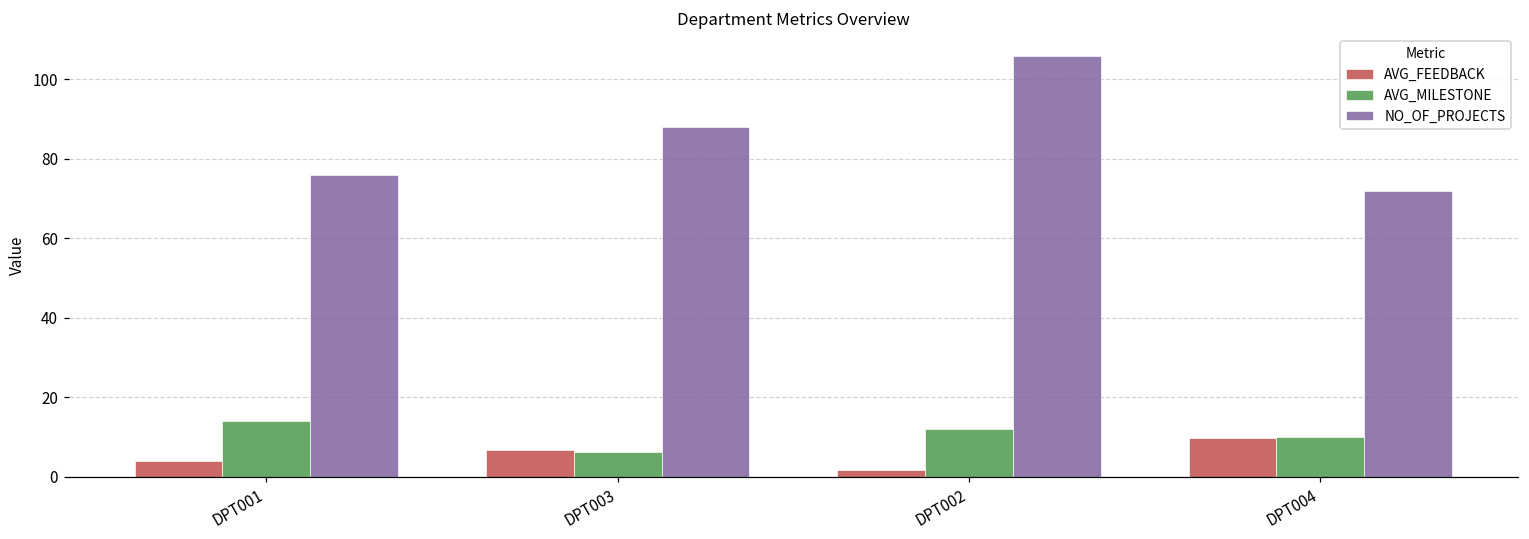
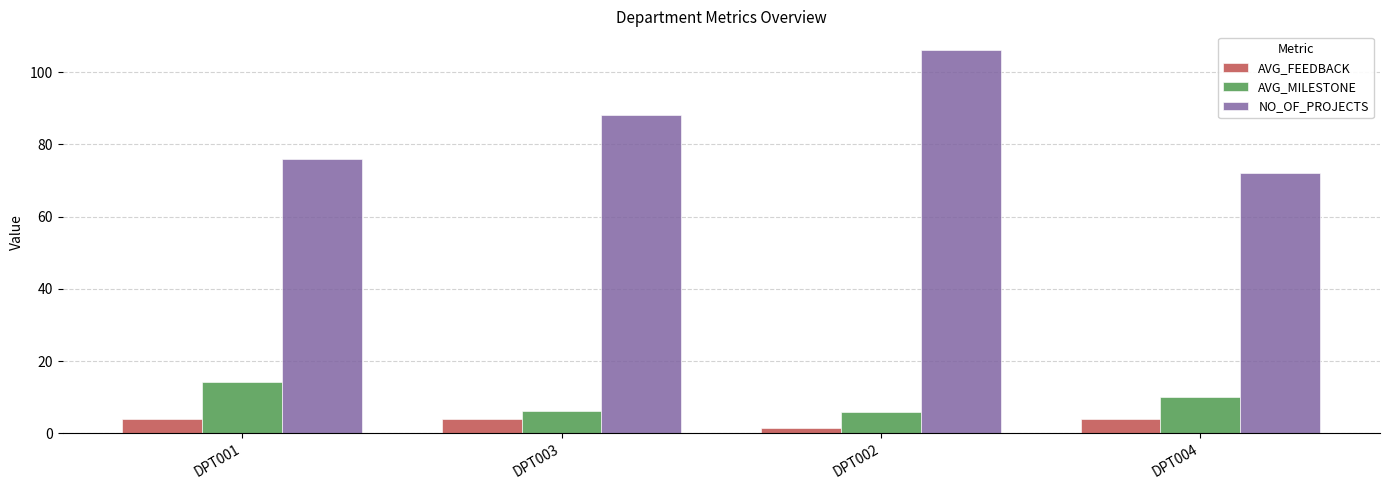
  {
    "AVG_FEEDBACK": {
      "DPT001": 4,
-     "DPT003": 7,
+     "DPT003": 4,
      "DPT002": 2,
-     "DPT004": 10
+     "DPT004": 4
    },
    "AVG_MILESTONE": {
      "DPT001": 14,
      "DPT003": 6,
-     "DPT002": 12,
+     "DPT002": 6,
      "DPT004": 10
    },
    "NO_OF_PROJECTS": {
      "DPT001": 76,
      "DPT003": 88,
      "DPT002": 106,
      "DPT004": 72
    }
  }
